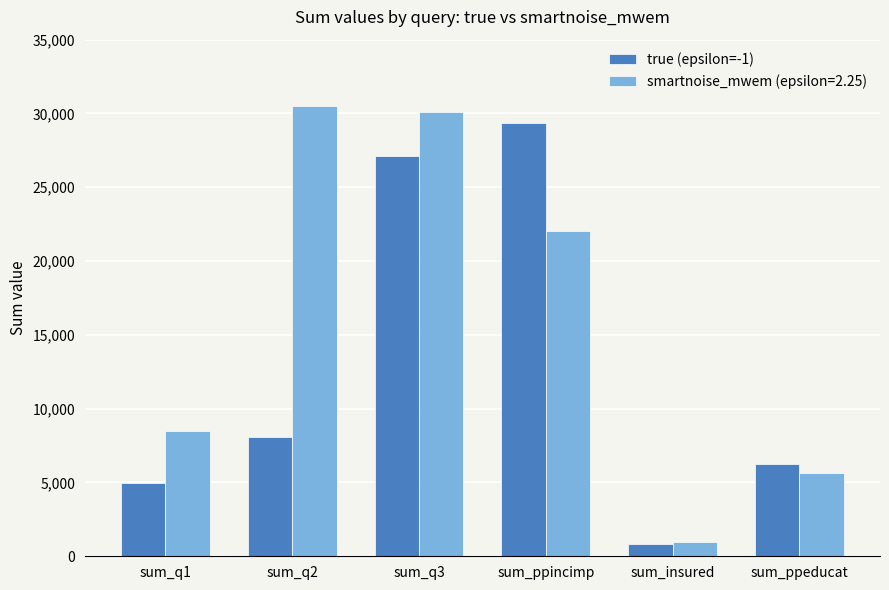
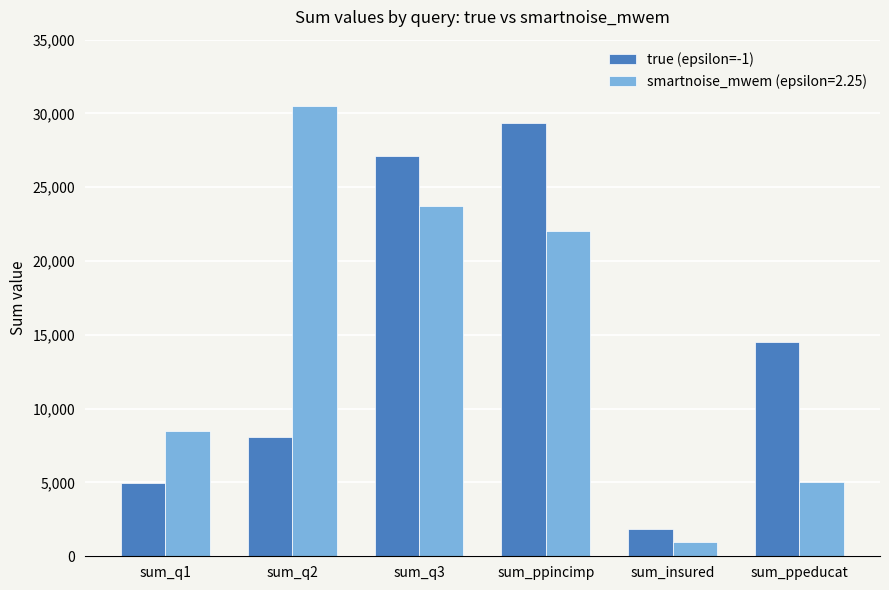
  {
    "true (epsilon=-1)": {
      "sum_q1": "5,000",
      "sum_q2": "8,100",
      "sum_q3": "27,100",
      "sum_ppincimp": "29,400",
-     "sum_insured": "900",
-     "sum_ppeducat": "6,200"
+     "sum_insured": "1,900",
+     "sum_ppeducat": "14,500"
    },
    "smartnoise_mwem (epsilon=2.25)": {
      "sum_q1": "8,500",
      "sum_q2": "30,500",
-     "sum_q3": "30,100",
+     "sum_q3": "23,800",
      "sum_ppincimp": "22,100",
      "sum_insured": "1,000",
-     "sum_ppeducat": "5,700"
+     "sum_ppeducat": "5,000"
    }
  }
